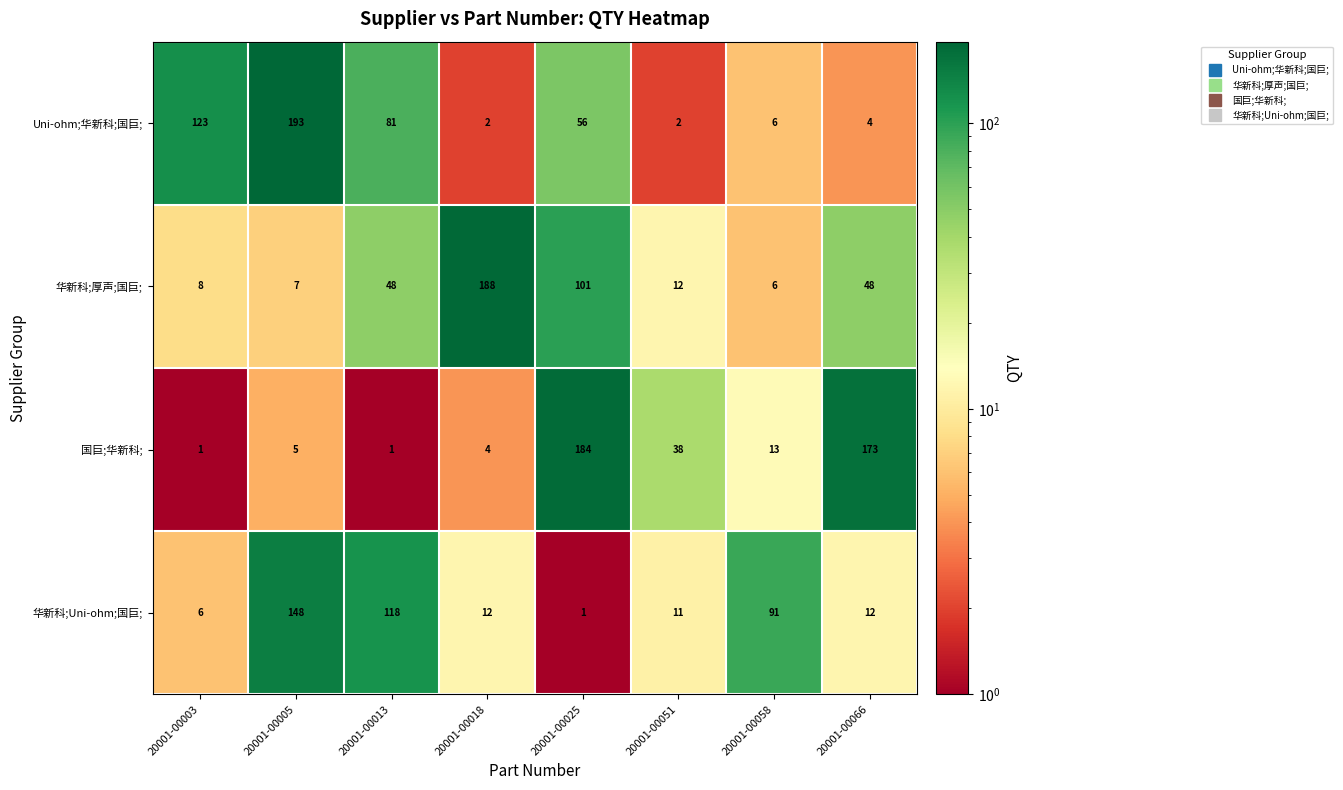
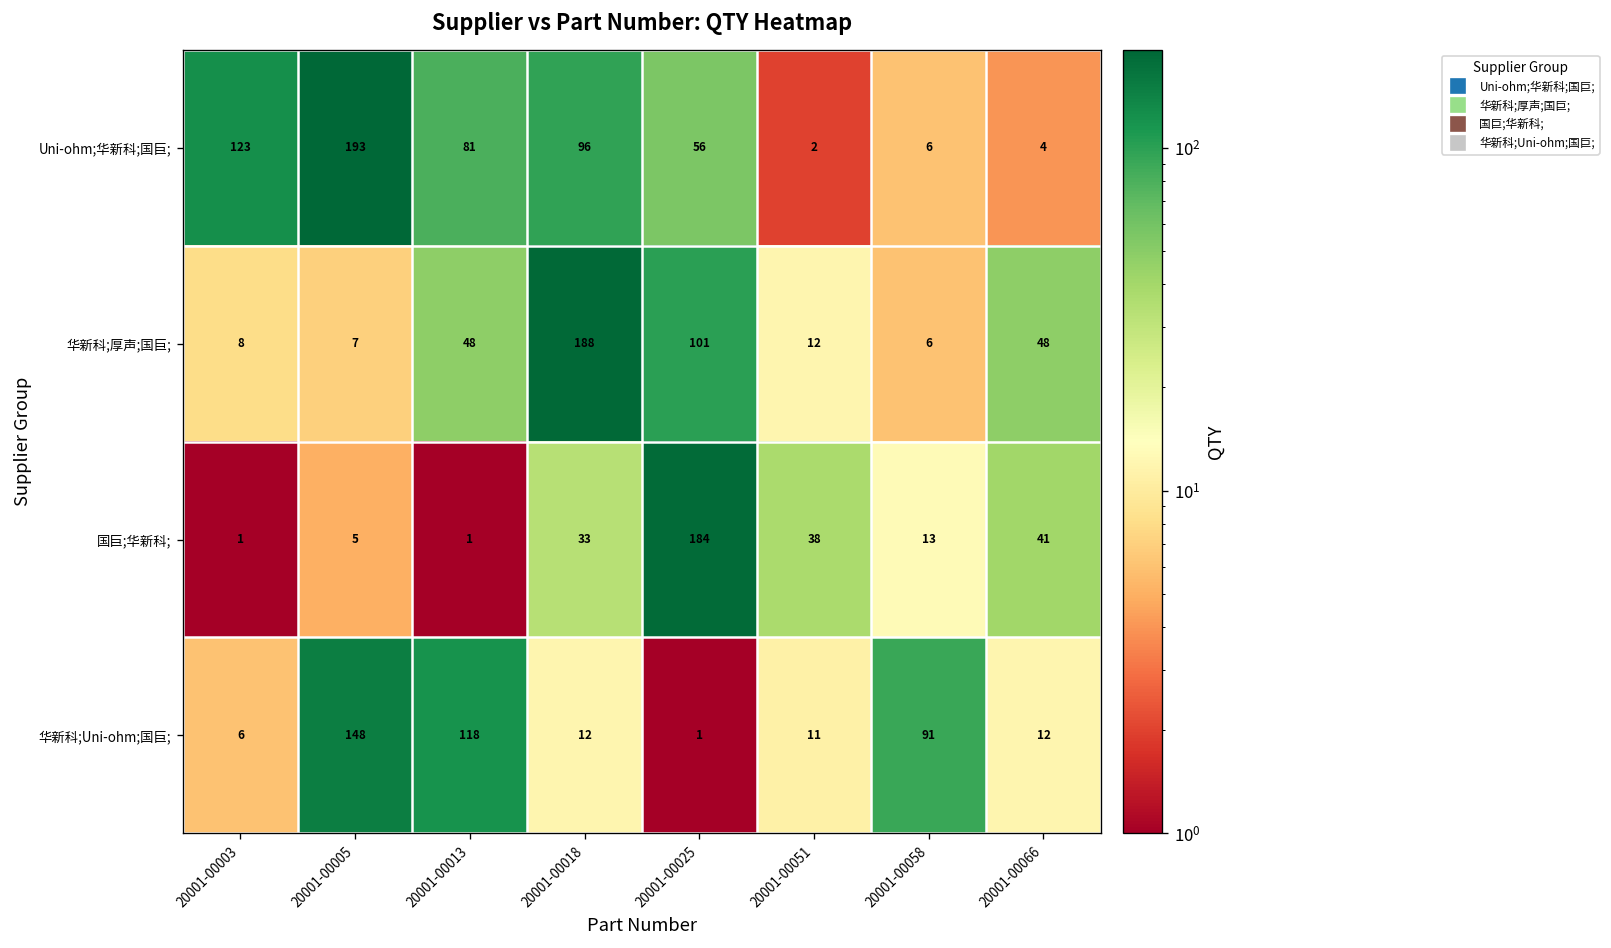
  {
    "Uni-ohm;华新科;国巨;": {
      "20001-00003": 123,
      "20001-00005": 193,
      "20001-00013": 81,
-     "20001-00018": 2,
+     "20001-00018": 96,
      "20001-00025": 56,
      "20001-00051": 2,
      "20001-00058": 6,
      "20001-00066": 4
    },
    "华新科;厚声;国巨;": {
      "20001-00003": 8,
      "20001-00005": 7,
      "20001-00013": 48,
      "20001-00018": 188,
      "20001-00025": 101,
      "20001-00051": 12,
      "20001-00058": 6,
      "20001-00066": 48
    },
    "国巨;华新科;": {
      "20001-00003": 1,
      "20001-00005": 5,
      "20001-00013": 1,
-     "20001-00018": 4,
+     "20001-00018": 33,
      "20001-00025": 184,
      "20001-00051": 38,
      "20001-00058": 13,
-     "20001-00066": 173
+     "20001-00066": 41
    },
    "华新科;Uni-ohm;国巨;": {
      "20001-00003": 6,
      "20001-00005": 148,
      "20001-00013": 118,
      "20001-00018": 12,
      "20001-00025": 1,
      "20001-00051": 11,
      "20001-00058": 91,
      "20001-00066": 12
    }
  }
